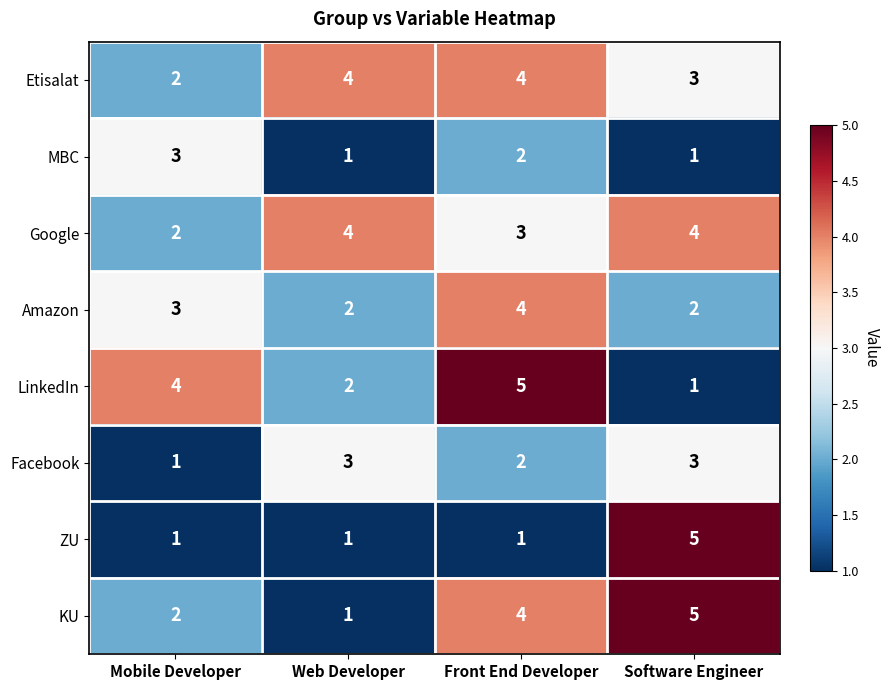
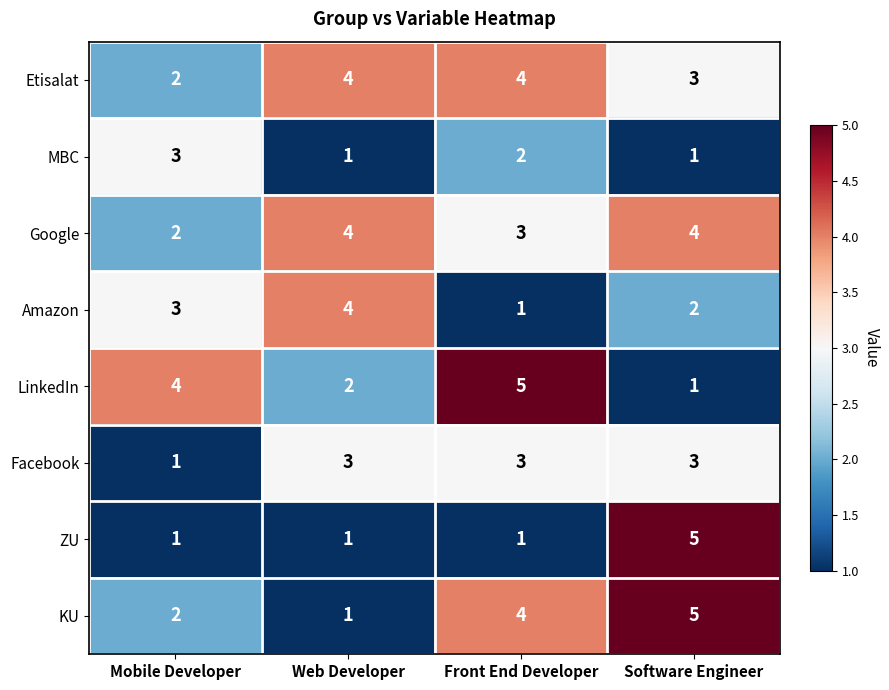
  {
    "Etisalat": {
      "Mobile Developer": 2,
      "Web Developer": 4,
      "Front End Developer": 4,
      "Software Engineer": 3
    },
    "MBC": {
      "Mobile Developer": 3,
      "Web Developer": 1,
      "Front End Developer": 2,
      "Software Engineer": 1
    },
    "Google": {
      "Mobile Developer": 2,
      "Web Developer": 4,
      "Front End Developer": 3,
      "Software Engineer": 4
    },
    "Amazon": {
      "Mobile Developer": 3,
-     "Web Developer": 2,
-     "Front End Developer": 4,
+     "Web Developer": 4,
+     "Front End Developer": 1,
      "Software Engineer": 2
    },
    "LinkedIn": {
      "Mobile Developer": 4,
      "Web Developer": 2,
      "Front End Developer": 5,
      "Software Engineer": 1
    },
    "Facebook": {
      "Mobile Developer": 1,
      "Web Developer": 3,
-     "Front End Developer": 2,
+     "Front End Developer": 3,
      "Software Engineer": 3
    },
    "ZU": {
      "Mobile Developer": 1,
      "Web Developer": 1,
      "Front End Developer": 1,
      "Software Engineer": 5
    },
    "KU": {
      "Mobile Developer": 2,
      "Web Developer": 1,
      "Front End Developer": 4,
      "Software Engineer": 5
    }
  }
